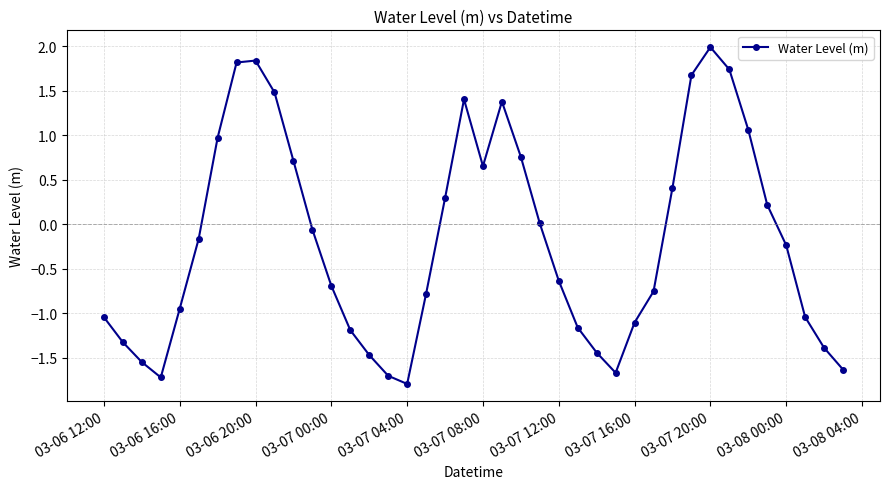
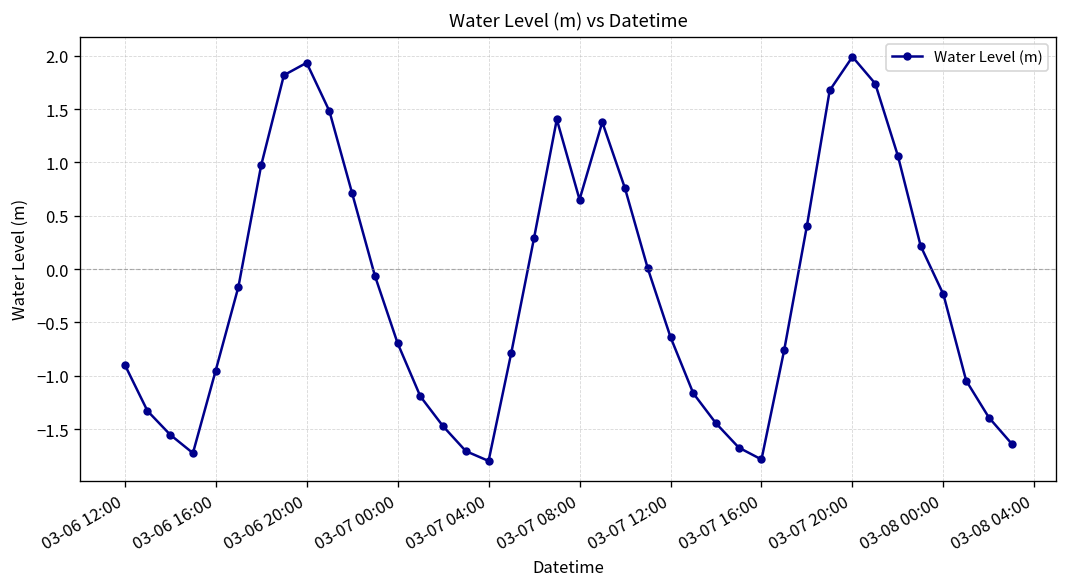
  {
-   "03-06 12:00": -1.0,
+   "03-06 12:00": -0.9,
    "03-06 16:00": -1.0,
-   "03-06 20:00": 1.8,
+   "03-06 20:00": 1.9,
    "03-07 00:00": -0.7,
    "03-07 04:00": -1.8,
    "03-07 08:00": 0.7,
    "03-07 12:00": -0.6,
-   "03-07 16:00": -1.1,
+   "03-07 16:00": -1.8,
    "03-07 20:00": 2.0,
    "03-08 00:00": -0.2
  }
